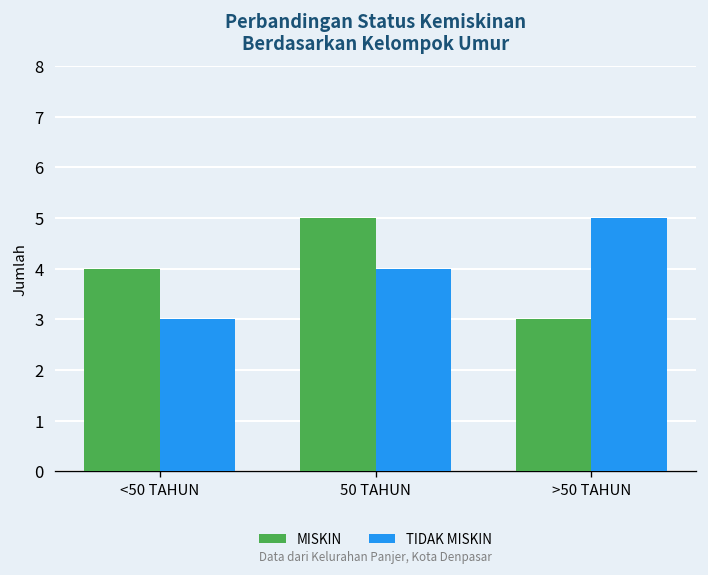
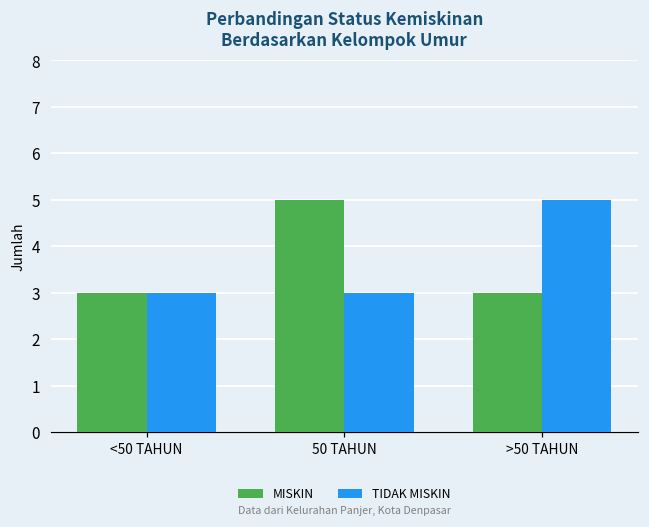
  {
    "MISKIN": {
-     "<50 TAHUN": 4,
+     "<50 TAHUN": 3,
      "50 TAHUN": 5,
      ">50 TAHUN": 3
    },
    "TIDAK MISKIN": {
      "<50 TAHUN": 3,
-     "50 TAHUN": 4,
+     "50 TAHUN": 3,
      ">50 TAHUN": 5
    }
  }
